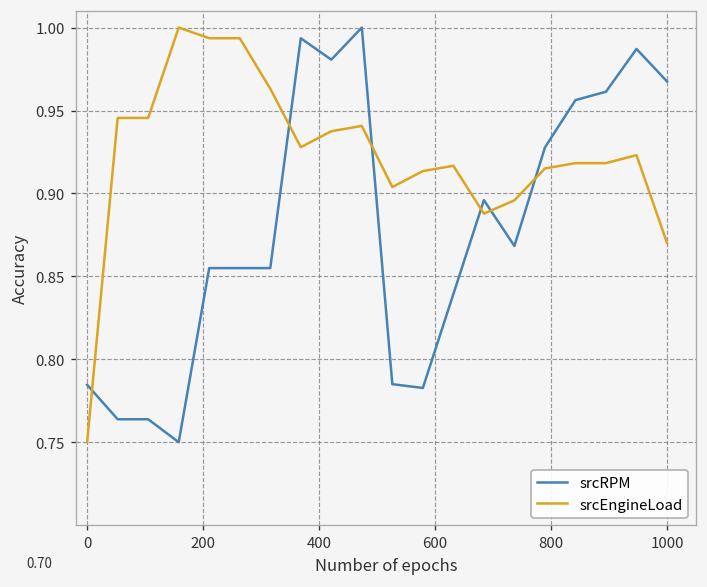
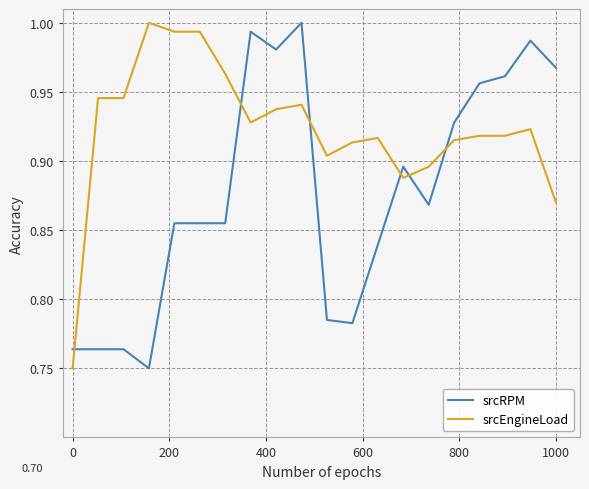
  {
    "srcRPM": {
-     "0": 0.785,
+     "0": 0.764,
      "1000": 0.968
    },
    "srcEngineLoad": {
      "0": 0.750,
      "1000": 0.870
    }
  }
